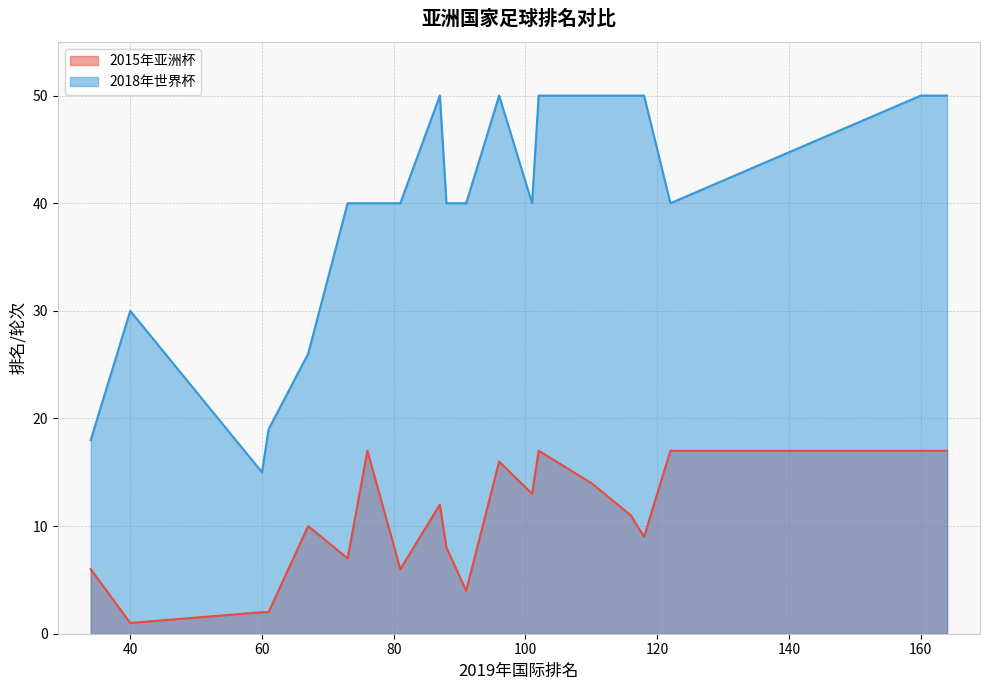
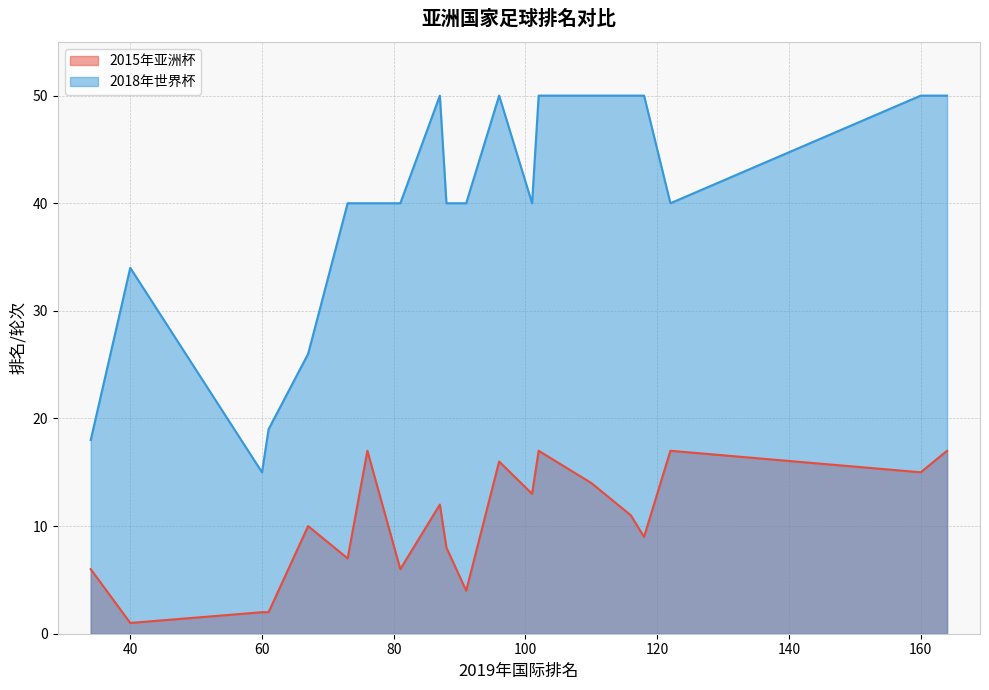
  {
    "2015年亚洲杯": {
      "40": 1,
      "60": 2,
-     "160": 17
+     "160": 15
    },
    "2018年世界杯": {
-     "40": 30,
+     "40": 34,
      "60": 15,
      "160": 50
    }
  }
